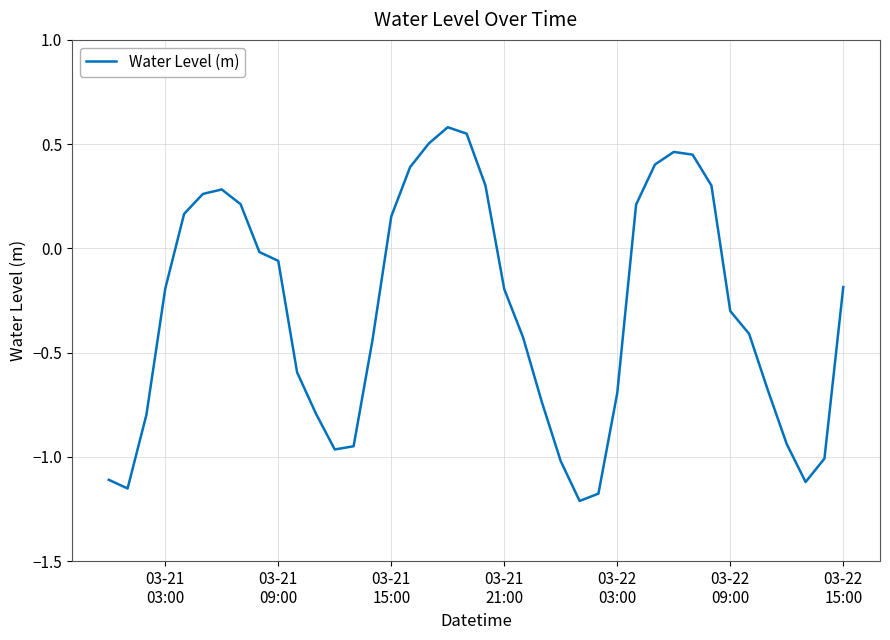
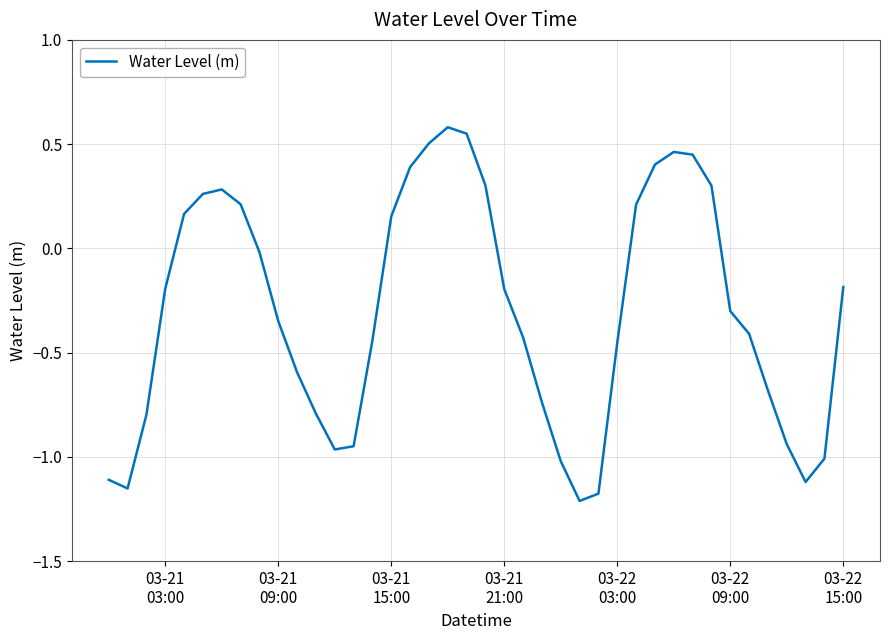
  {
    "03-21 03:00": -0.19,
-   "03-21 09:00": -0.06,
+   "03-21 09:00": -0.35,
    "03-21 15:00": 0.15,
    "03-21 21:00": -0.20,
-   "03-22 03:00": -0.69,
+   "03-22 03:00": -0.45,
    "03-22 09:00": -0.30,
    "03-22 15:00": -0.19
  }
